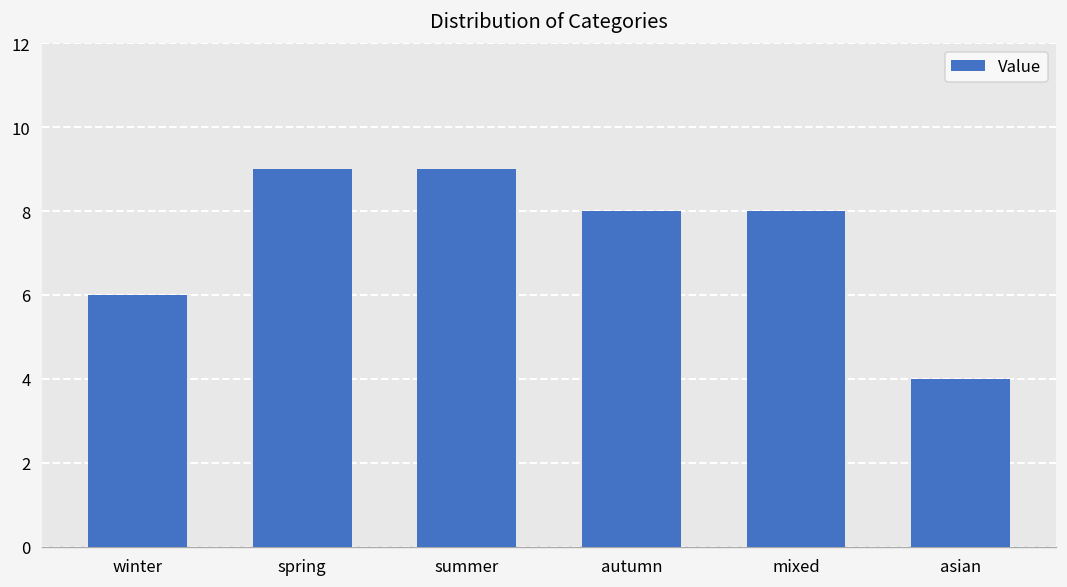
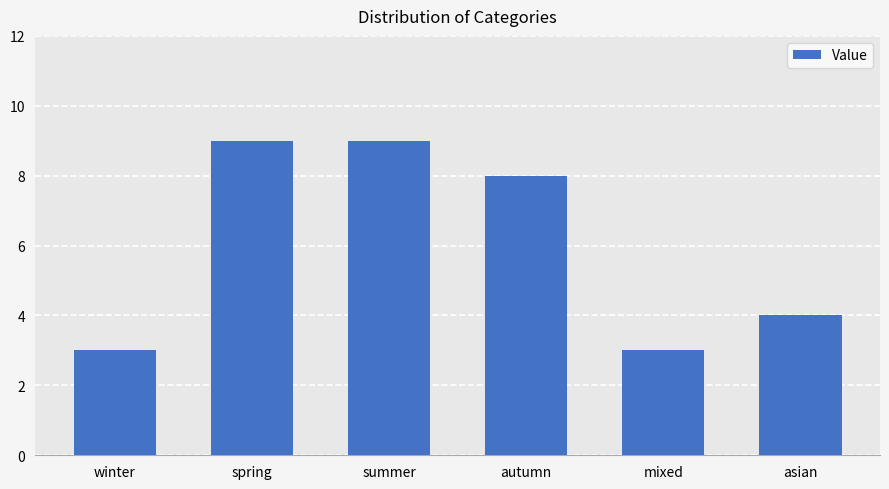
  {
-   "winter": 6,
+   "winter": 3,
    "spring": 9,
    "summer": 9,
    "autumn": 8,
-   "mixed": 8,
+   "mixed": 3,
    "asian": 4
  }
